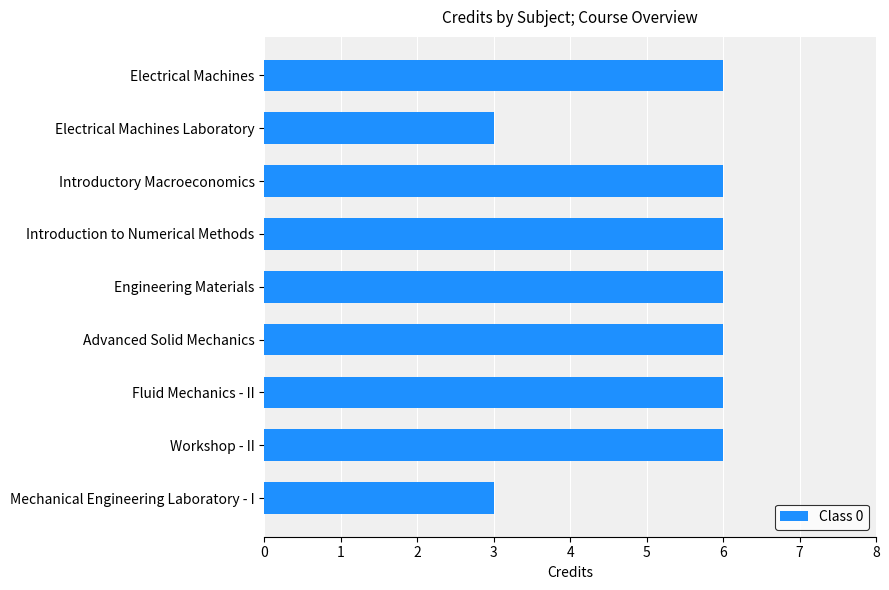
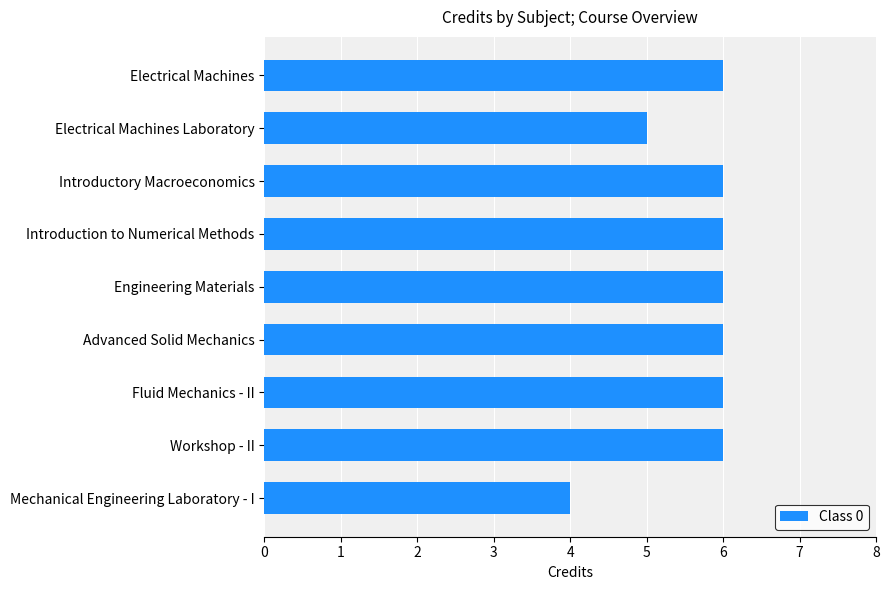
  {
    "Electrical Machines": 6,
-   "Electrical Machines Laboratory": 3,
+   "Electrical Machines Laboratory": 5,
    "Introductory Macroeconomics": 6,
    "Introduction to Numerical Methods": 6,
    "Engineering Materials": 6,
    "Advanced Solid Mechanics": 6,
    "Fluid Mechanics - II": 6,
    "Workshop - II": 6,
-   "Mechanical Engineering Laboratory - I": 3
+   "Mechanical Engineering Laboratory - I": 4
  }
